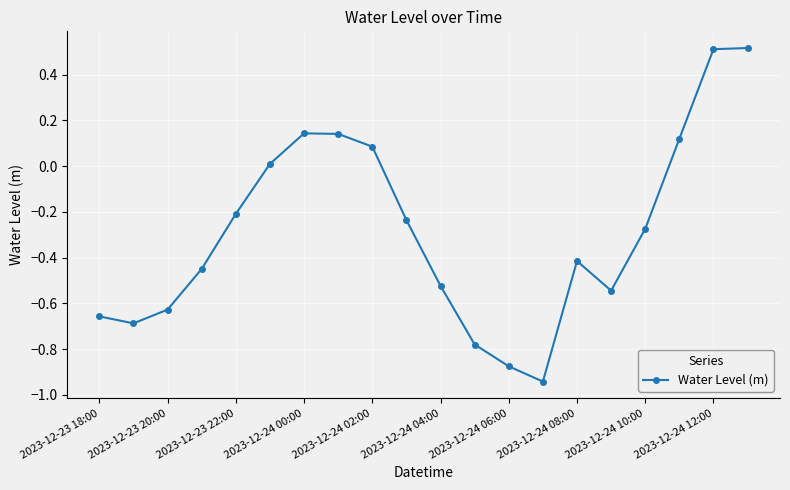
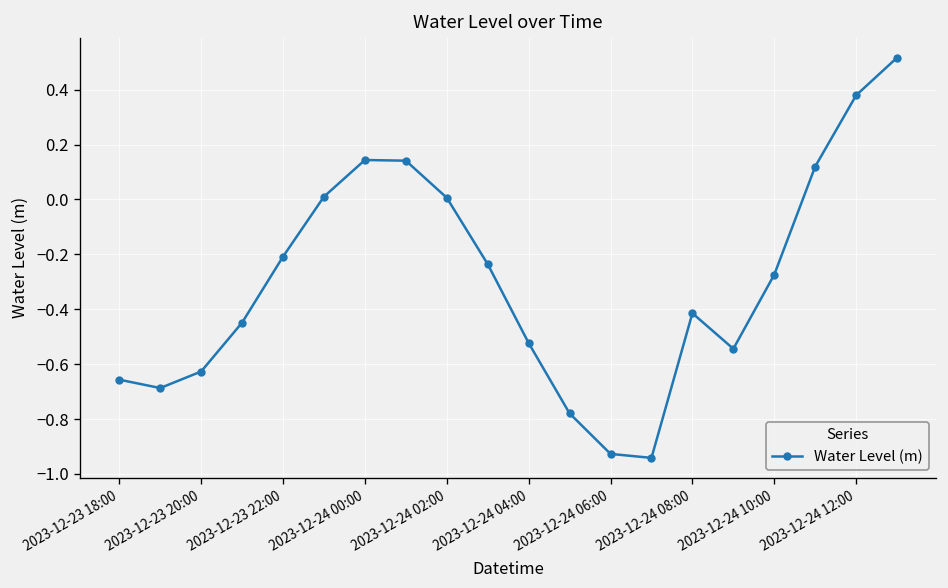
  {
    "2023-12-23 18:00": -0.66,
    "2023-12-23 20:00": -0.63,
    "2023-12-23 22:00": -0.21,
    "2023-12-24 00:00": 0.14,
-   "2023-12-24 02:00": 0.09,
+   "2023-12-24 02:00": 0.01,
    "2023-12-24 04:00": -0.52,
-   "2023-12-24 06:00": -0.87,
+   "2023-12-24 06:00": -0.93,
    "2023-12-24 08:00": -0.41,
    "2023-12-24 10:00": -0.27,
-   "2023-12-24 12:00": 0.51
+   "2023-12-24 12:00": 0.38
  }
